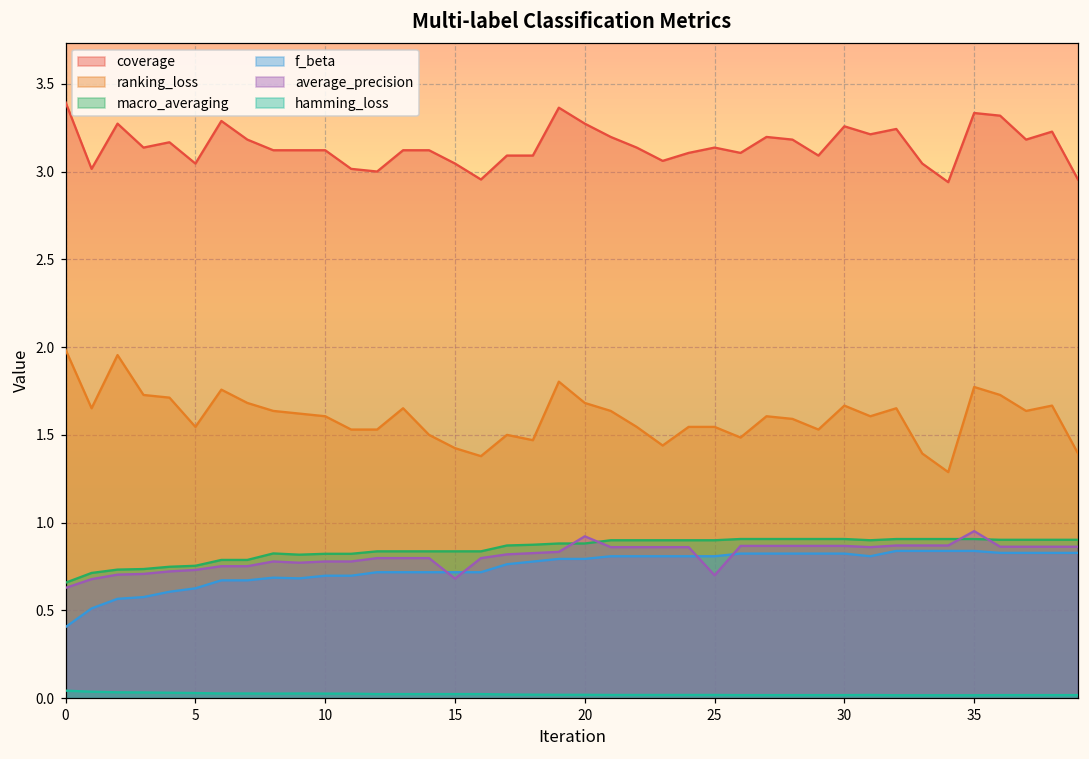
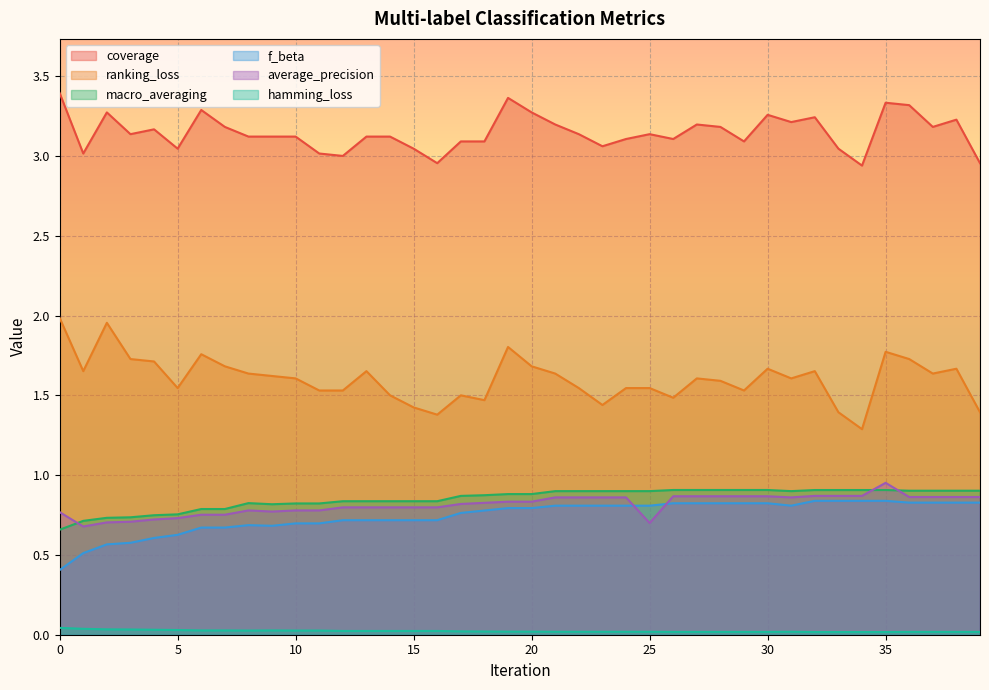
  {
    "average_precision": {
-     "0": 0.63,
+     "0": 0.77,
      "5": 0.73,
      "10": 0.78,
-     "15": 0.68,
-     "20": 0.92,
+     "15": 0.80,
+     "20": 0.83,
      "25": 0.70,
      "30": 0.87,
      "35": 0.95
    }
  }
